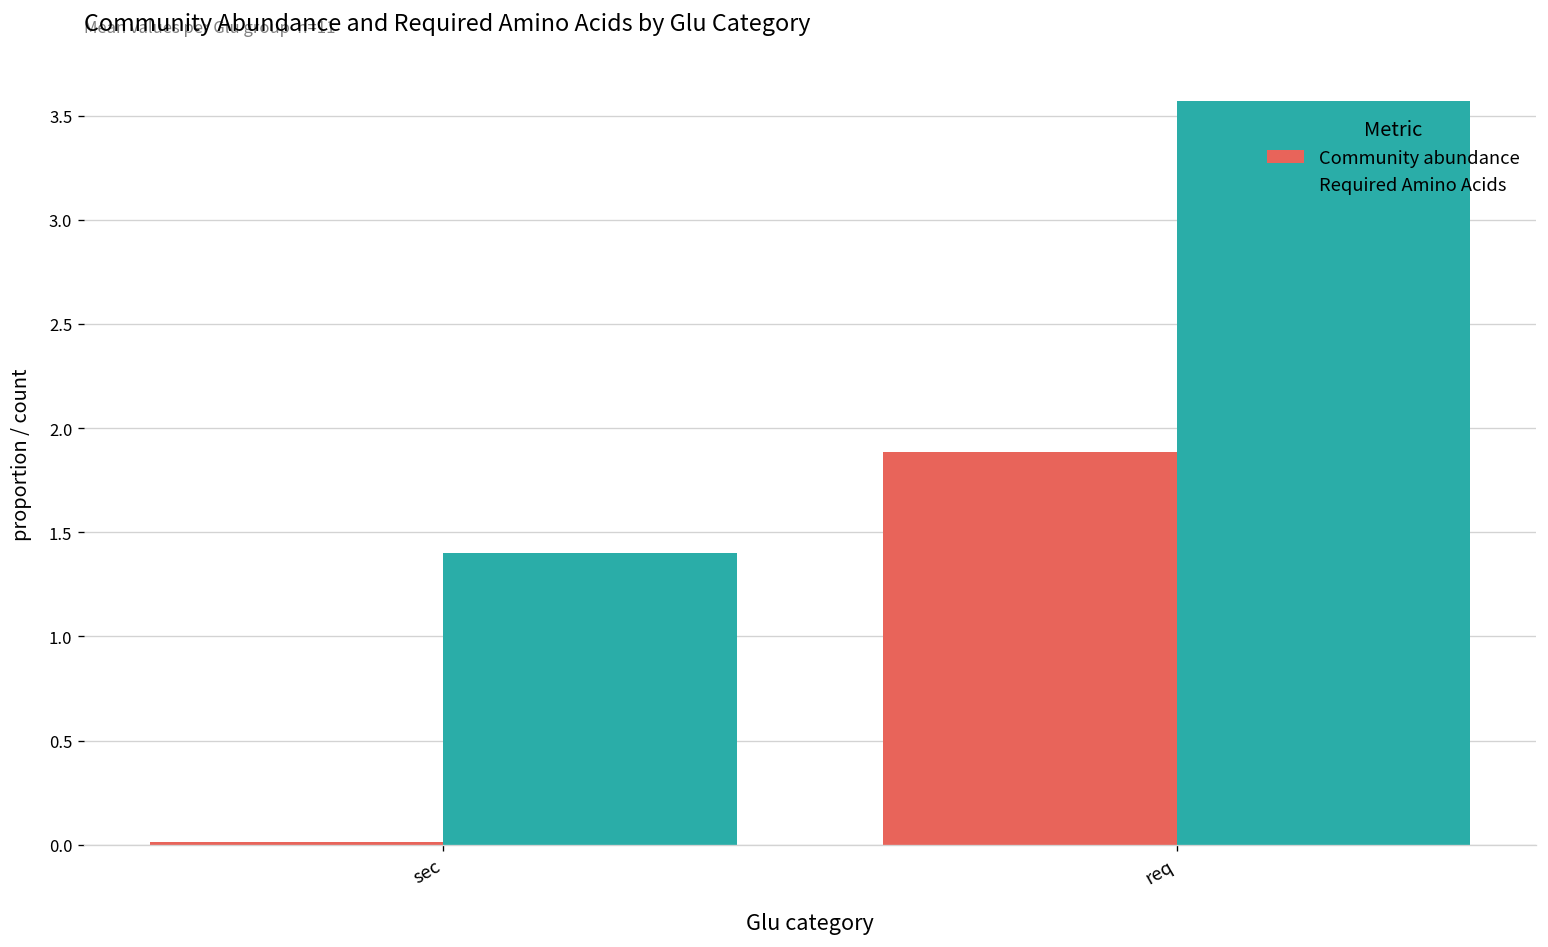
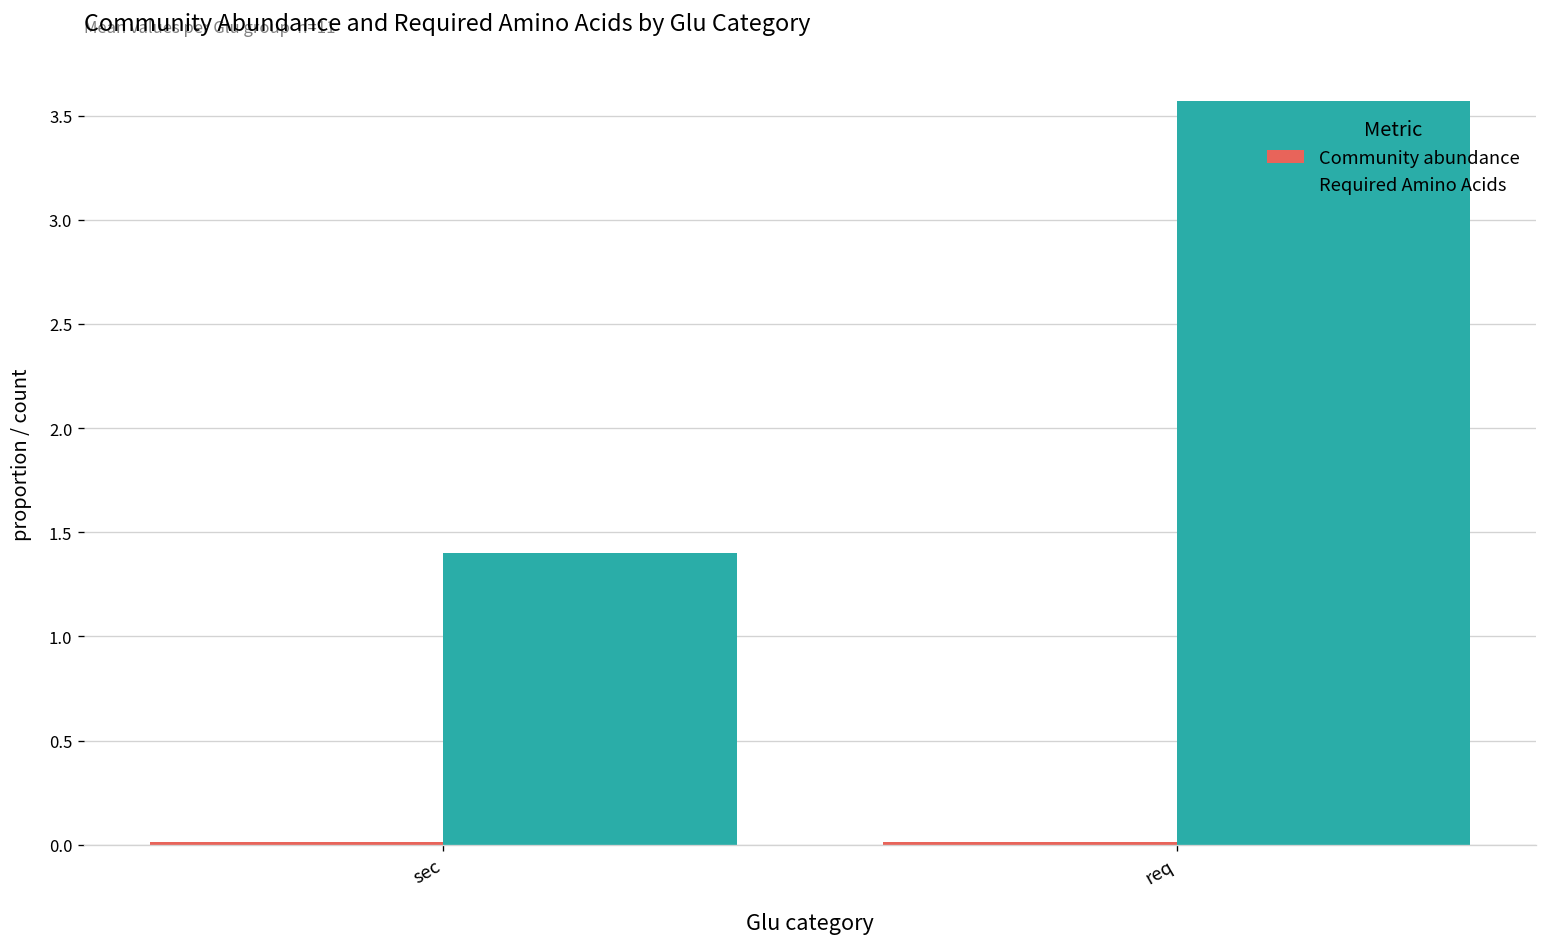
  {
    "Community abundance": {
-     "req": 1.88
+     "req": 0.01
    },
    "Required Amino Acids": {
      "sec": 1.40,
      "req": 3.57
    }
  }
